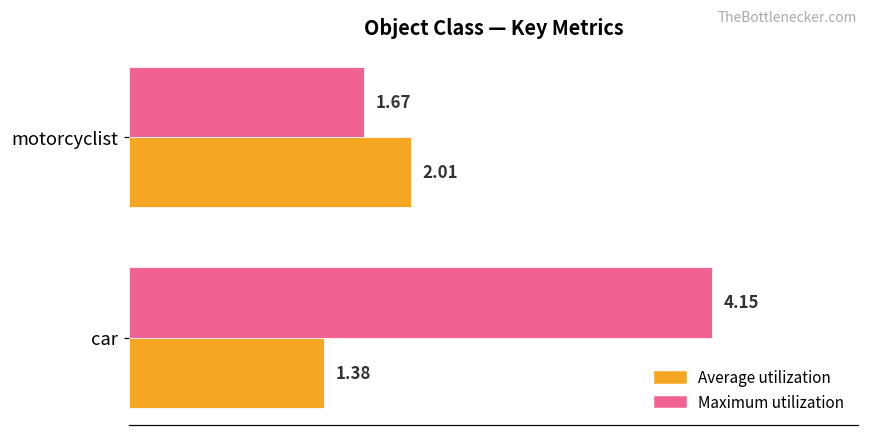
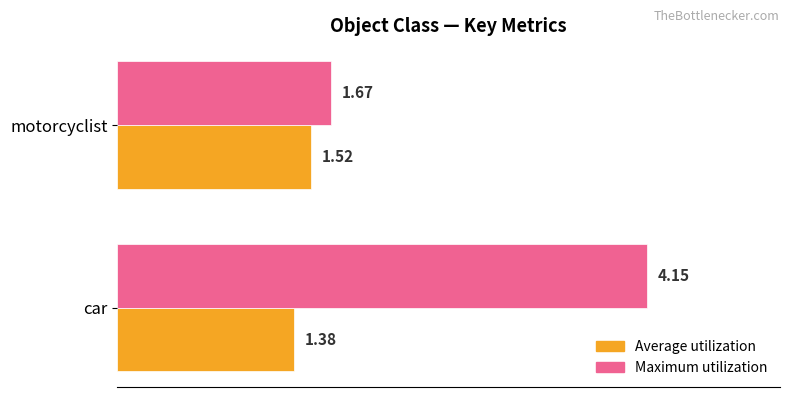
  {
    "Average utilization": {
-     "motorcyclist": 2.01,
+     "motorcyclist": 1.52,
      "car": 1.38
    },
    "Maximum utilization": {
      "motorcyclist": 1.67,
      "car": 4.15
    }
  }
